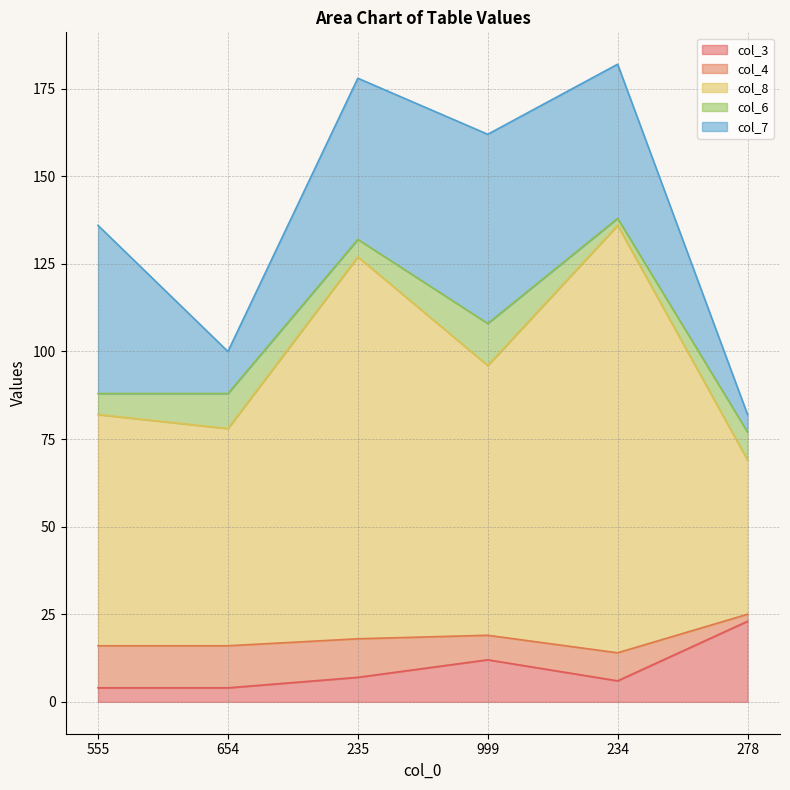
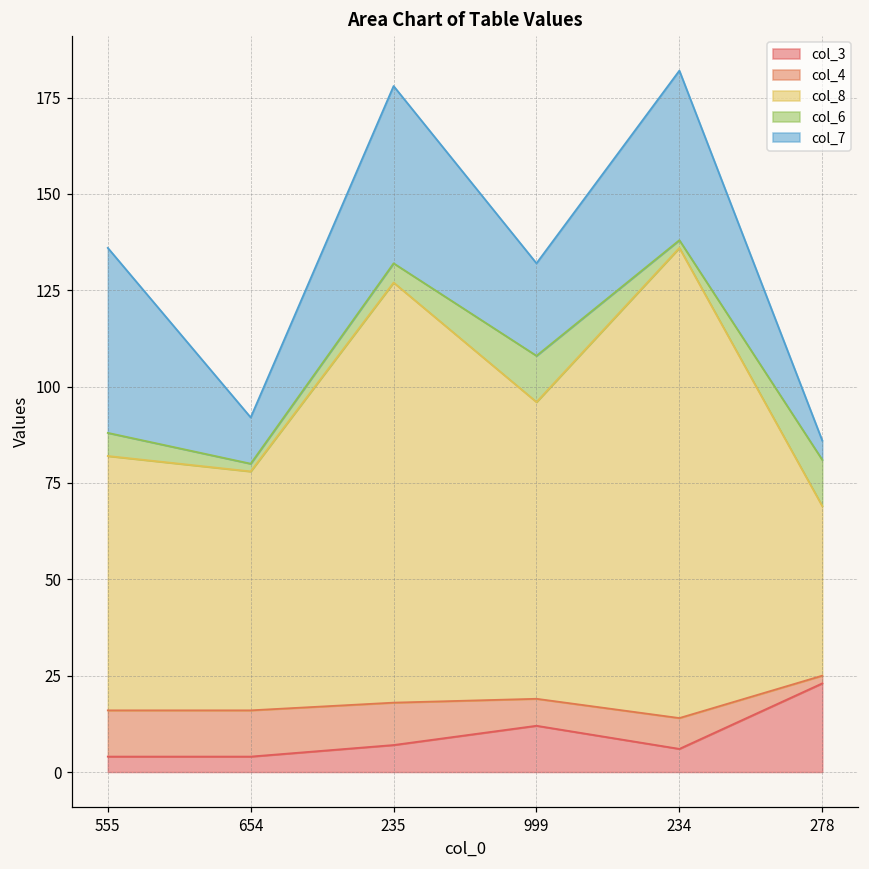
  {
    "col_8": {
      "555": 66,
      "654": 62,
      "235": 109,
      "999": 77,
      "234": 122,
      "278": 44
    },
    "col_6": {
      "555": 6,
-     "654": 10,
+     "654": 2,
      "235": 5,
      "999": 12,
      "234": 2,
-     "278": 8
+     "278": 12
    },
    "col_7": {
      "555": 48,
      "654": 12,
      "235": 46,
-     "999": 54,
+     "999": 24,
      "234": 44,
      "278": 5
    }
  }
